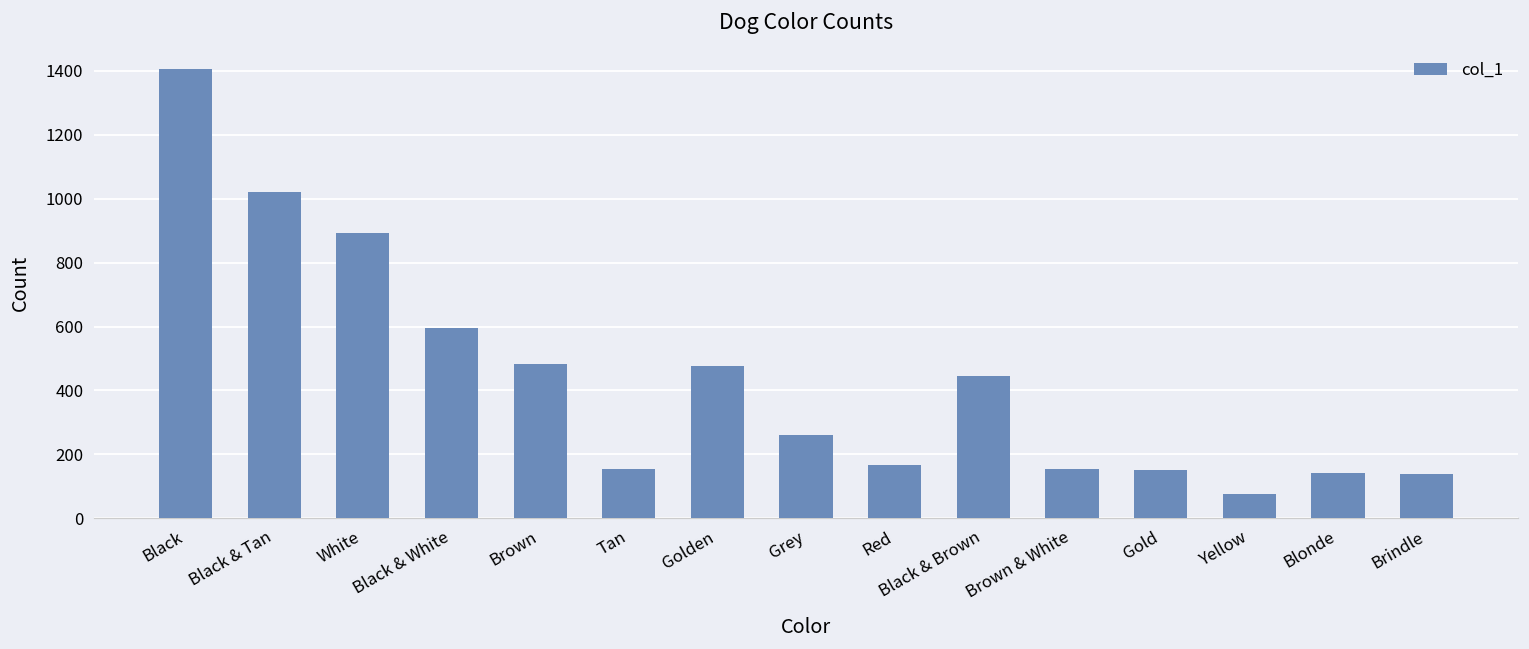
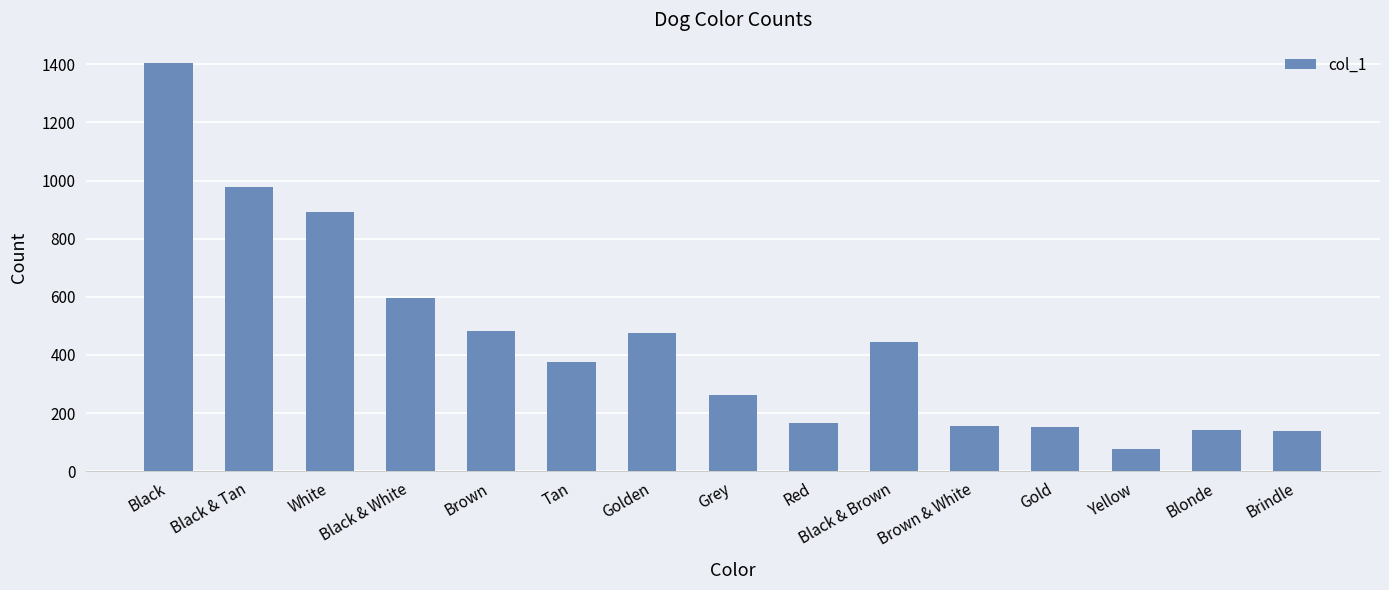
  {
    "Black": 1400,
-   "Black & Tan": 1020,
+   "Black & Tan": 980,
    "White": 890,
    "Black & White": 600,
    "Brown": 480,
-   "Tan": 160,
+   "Tan": 380,
    "Golden": 480,
    "Grey": 260,
    "Red": 170,
    "Black & Brown": 450,
    "Brown & White": 160,
    "Gold": 150,
    "Yellow": 80,
    "Blonde": 140,
    "Brindle": 140
  }
